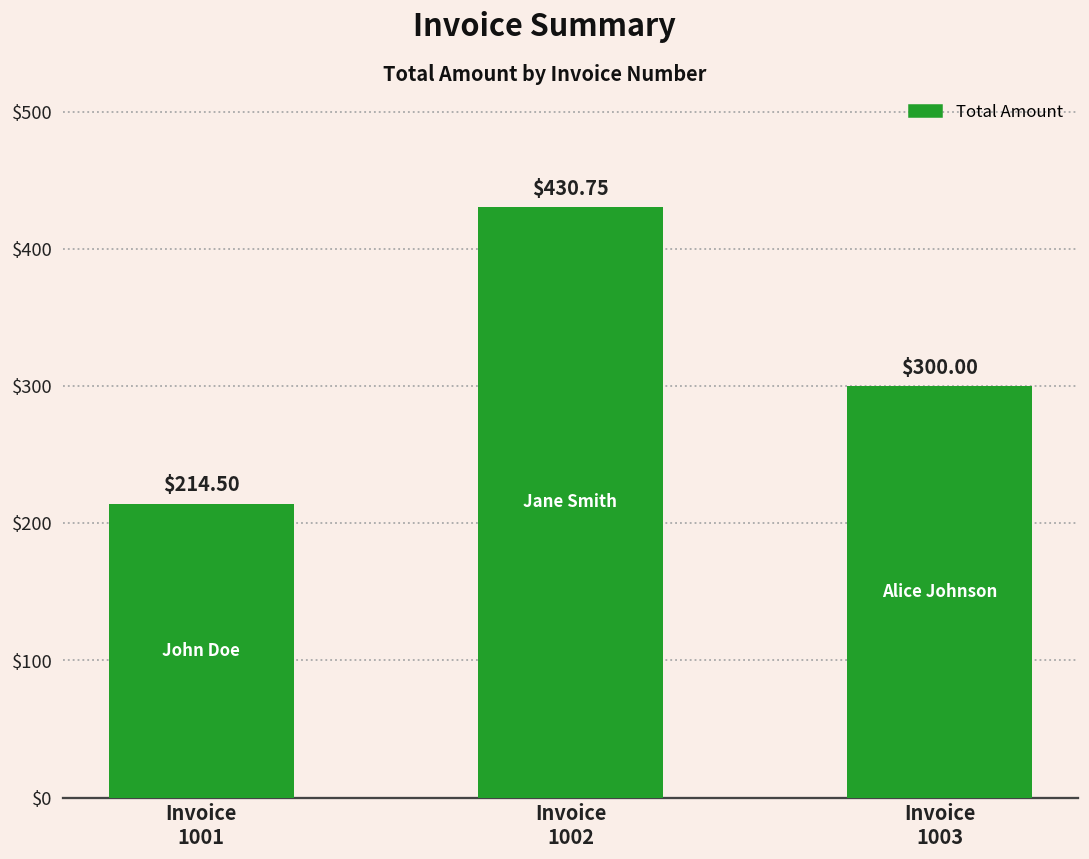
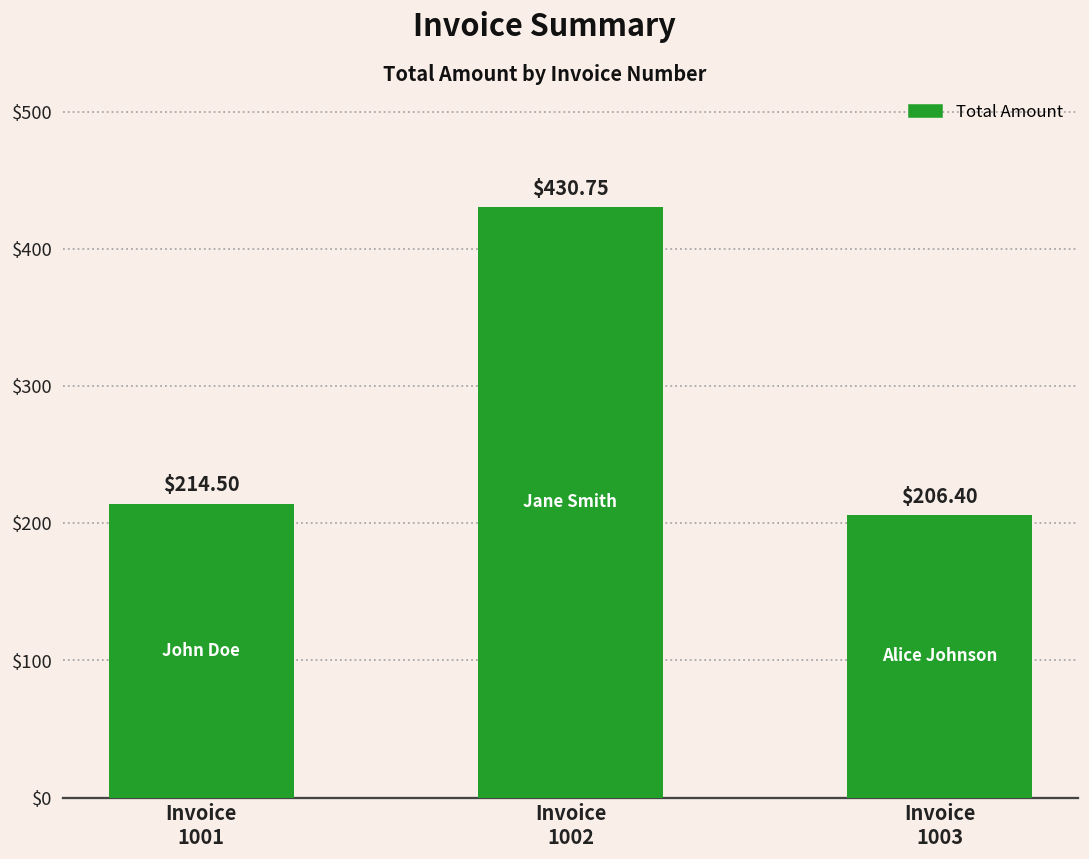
  {
    "Invoice 1001": "$214.50",
    "Invoice 1002": "$430.75",
-   "Invoice 1003": "$300.00"
+   "Invoice 1003": "$206.40"
  }
